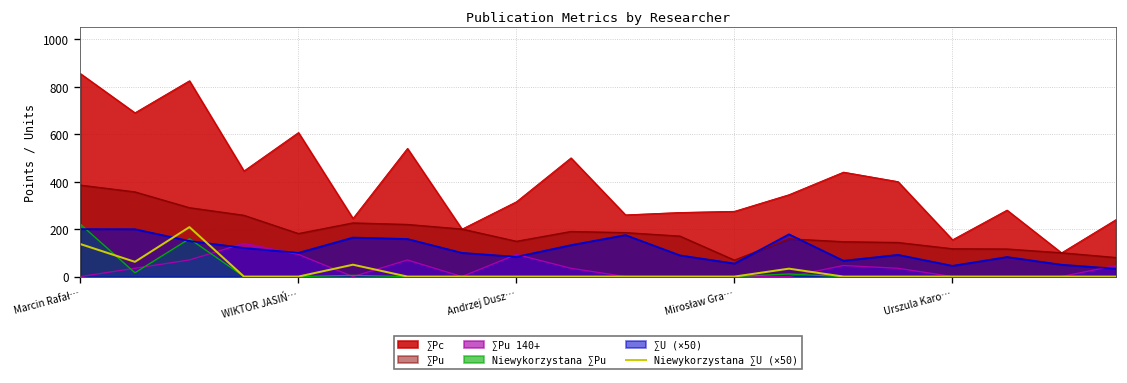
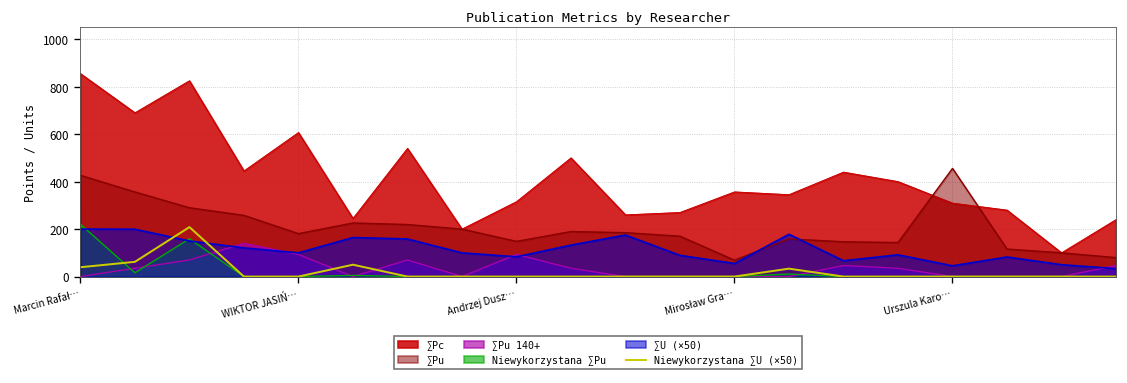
  {
    "∑Pc": {
      "Marcin Rafał…": 860,
      "WIKTOR JASIŃ…": 610,
      "Andrzej Dusz…": 320,
-     "Mirosław Gra…": 280,
-     "Urszula Karo…": 160
+     "Mirosław Gra…": 360,
+     "Urszula Karo…": 310
    },
    "∑Pu": {
-     "Marcin Rafał…": 390,
+     "Marcin Rafał…": 430,
      "WIKTOR JASIŃ…": 180,
      "Andrzej Dusz…": 150,
      "Mirosław Gra…": 70,
-     "Urszula Karo…": 120
+     "Urszula Karo…": 460
    },
    "∑Pu 140+": {
      "Marcin Rafał…": 0
    },
    "Niewykorzystana ∑Pu": {
      "Marcin Rafał…": 220
    },
    "∑U (×50)": {
      "Marcin Rafał…": 200,
      "Mirosław Gra…": 60,
      "Urszula Karo…": 50
    },
    "Niewykorzystana ∑U (×50)": {
-     "Marcin Rafał…": 140
+     "Marcin Rafał…": 40
    }
  }
